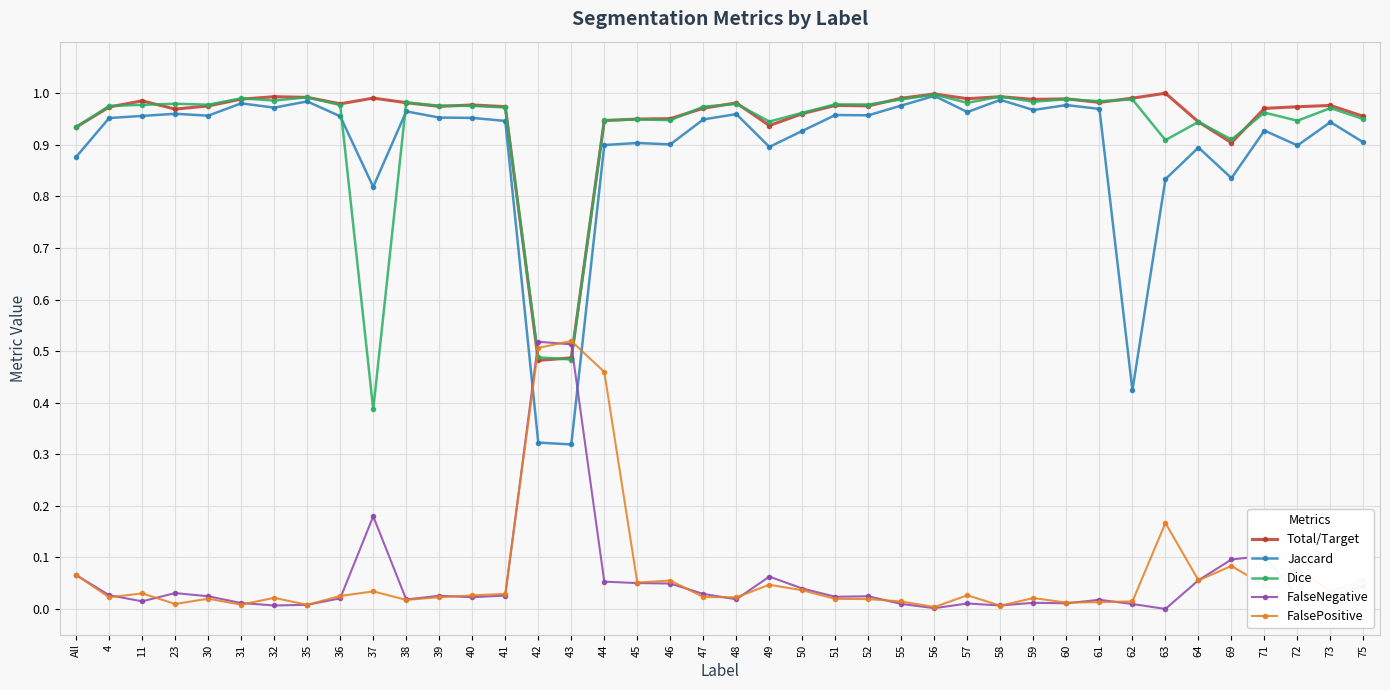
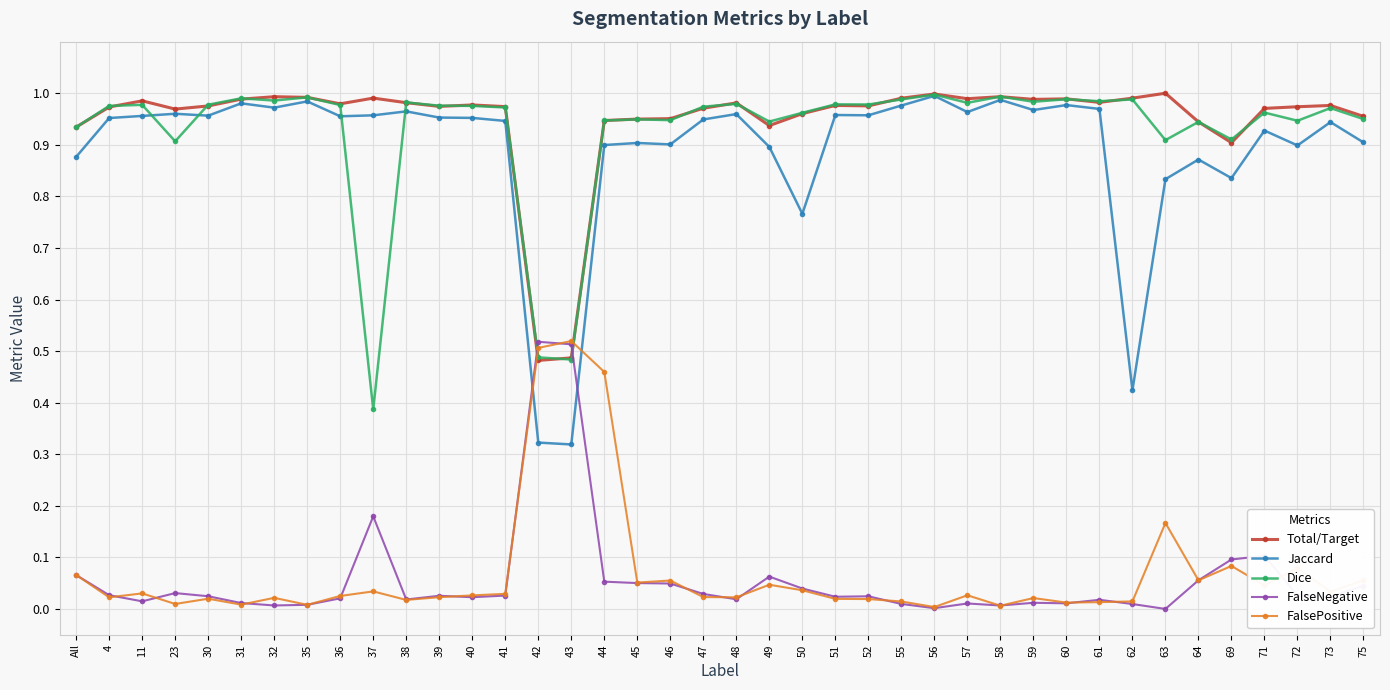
  {
    "Total/Target": {
      "11": 0.99,
      "23": 0.97,
      "32": 0.99,
      "37": 0.99,
      "42": 0.48,
      "49": 0.94,
      "57": 0.99,
      "63": 1.00,
      "69": 0.90,
      "71": 0.97,
      "72": 0.97,
      "73": 0.98,
      "75": 0.96
    },
    "Jaccard": {
      "All": 0.88,
      "4": 0.95,
      "11": 0.96,
      "23": 0.96,
      "30": 0.96,
      "31": 0.98,
      "32": 0.97,
      "35": 0.98,
      "36": 0.96,
-     "37": 0.82,
+     "37": 0.96,
      "38": 0.96,
      "39": 0.95,
      "40": 0.95,
      "41": 0.95,
      "42": 0.32,
      "43": 0.32,
      "44": 0.90,
      "45": 0.90,
      "46": 0.90,
      "47": 0.95,
      "48": 0.96,
      "49": 0.90,
-     "50": 0.93,
+     "50": 0.77,
      "51": 0.96,
      "52": 0.96,
      "55": 0.98,
      "57": 0.96,
      "58": 0.99,
      "59": 0.97,
      "60": 0.98,
      "61": 0.97,
      "62": 0.42,
      "63": 0.83,
-     "64": 0.89,
+     "64": 0.87,
      "69": 0.84,
      "71": 0.93,
      "72": 0.90,
      "73": 0.94,
      "75": 0.90
    },
    "Dice": {
      "11": 0.98,
-     "23": 0.98,
+     "23": 0.91,
      "32": 0.99,
      "37": 0.39,
      "42": 0.49,
      "49": 0.95,
      "57": 0.98,
      "63": 0.91,
      "69": 0.91,
      "71": 0.96,
      "72": 0.95,
      "73": 0.97,
      "75": 0.95
    },
    "FalseNegative": {
      "11": 0.01,
      "23": 0.03,
      "32": 0.01,
      "37": 0.18,
      "42": 0.52,
      "43": 0.51,
      "44": 0.05,
      "46": 0.05,
      "47": 0.03,
      "49": 0.06,
      "52": 0.02,
      "57": 0.01,
      "59": 0.01,
      "62": 0.01,
      "63": 0.00,
      "69": 0.10
    },
    "FalsePositive": {
      "11": 0.03,
      "23": 0.01,
      "32": 0.02,
      "37": 0.03,
      "42": 0.51,
      "43": 0.52,
      "44": 0.46,
      "46": 0.06,
      "47": 0.02,
      "49": 0.05,
      "52": 0.02,
      "57": 0.03,
      "59": 0.02,
      "62": 0.01,
      "63": 0.17,
      "69": 0.08
    }
  }
